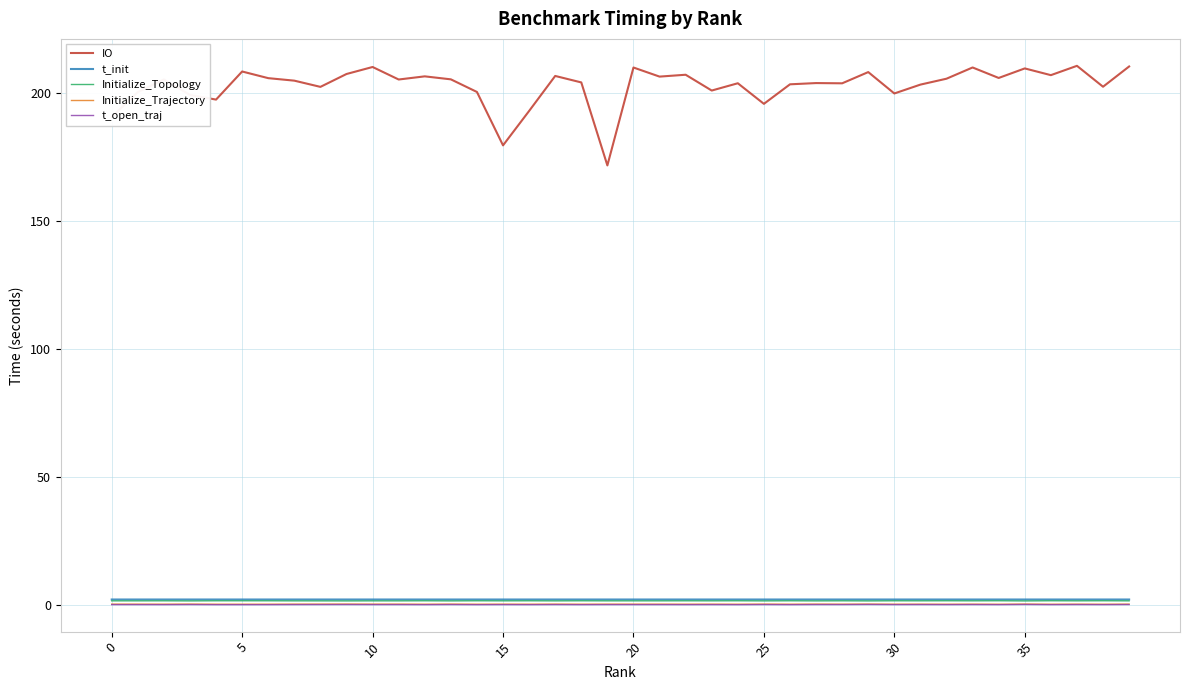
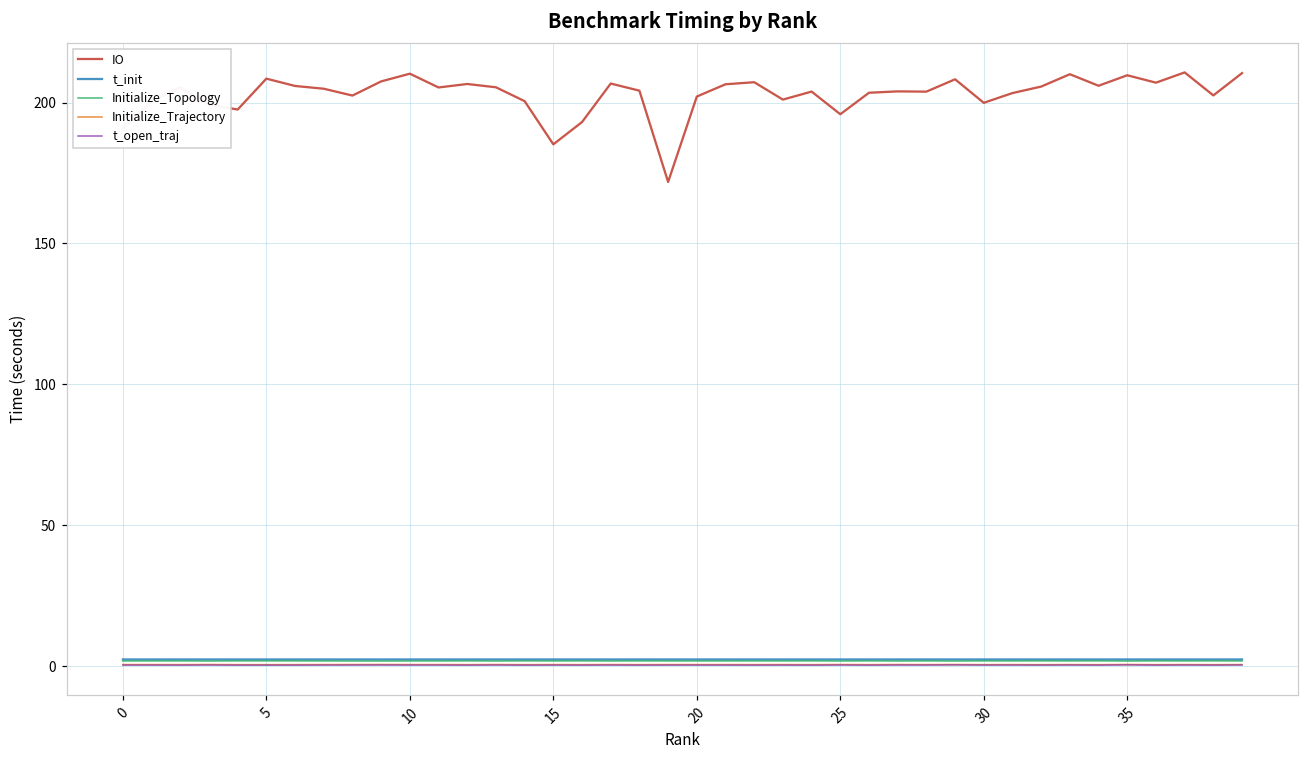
  {
    "IO": {
      "5": 208,
      "10": 210,
-     "15": 180,
-     "20": 210,
+     "15": 185,
+     "20": 202,
      "25": 196,
      "30": 200,
      "35": 210
    }
  }
